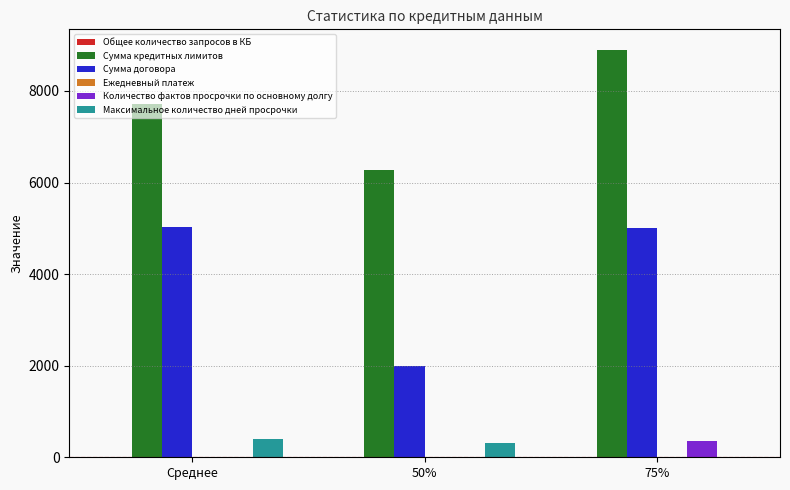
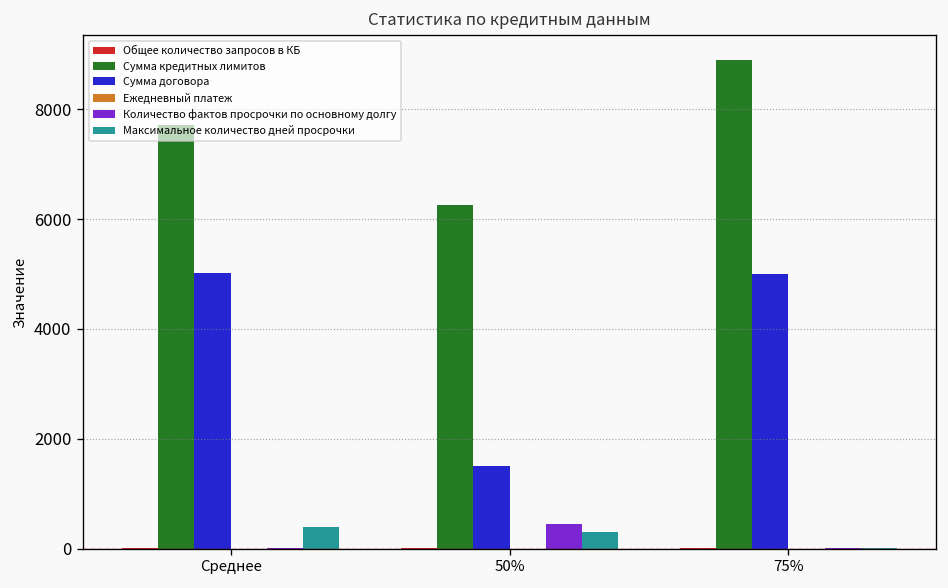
  {
    "Сумма кредитных лимитов": {
      "50%": 6300,
      "75%": 8900
    },
    "Сумма договора": {
      "Среднее": 5000,
-     "50%": 2000,
+     "50%": 1500,
      "75%": 5000
    },
    "Количество фактов просрочки по основному долгу": {
-     "50%": 0,
-     "75%": 400
+     "50%": 400,
+     "75%": 0
    },
    "Максимальное количество дней просрочки": {
      "Среднее": 400,
      "50%": 300
    }
  }
